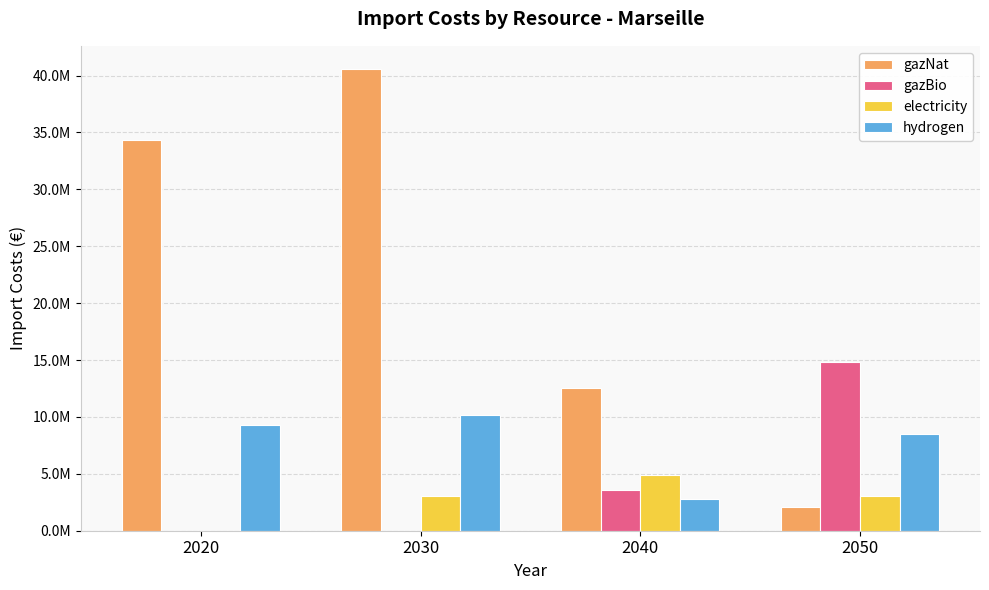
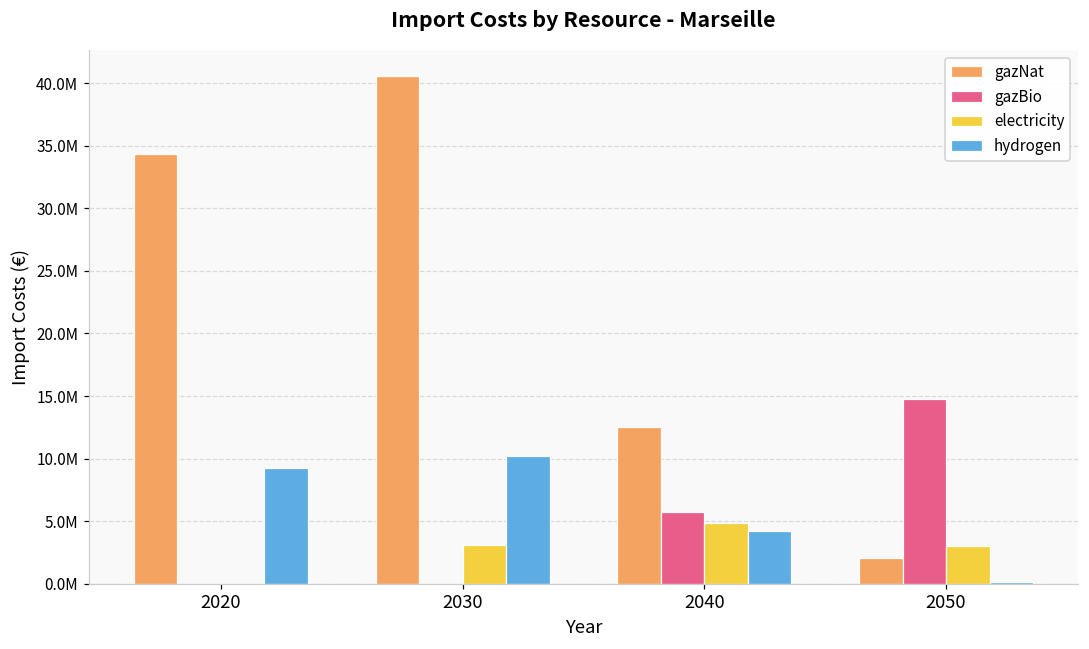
  {
    "gazBio": {
      "2020": 0,
      "2030": 0,
-     "2040": 3600000,
+     "2040": 5700000,
      "2050": 14800000
    },
    "hydrogen": {
      "2020": 9300000,
      "2030": 10200000,
-     "2040": 2800000,
-     "2050": 8500000
+     "2040": 4200000,
+     "2050": 200000
    }
  }
